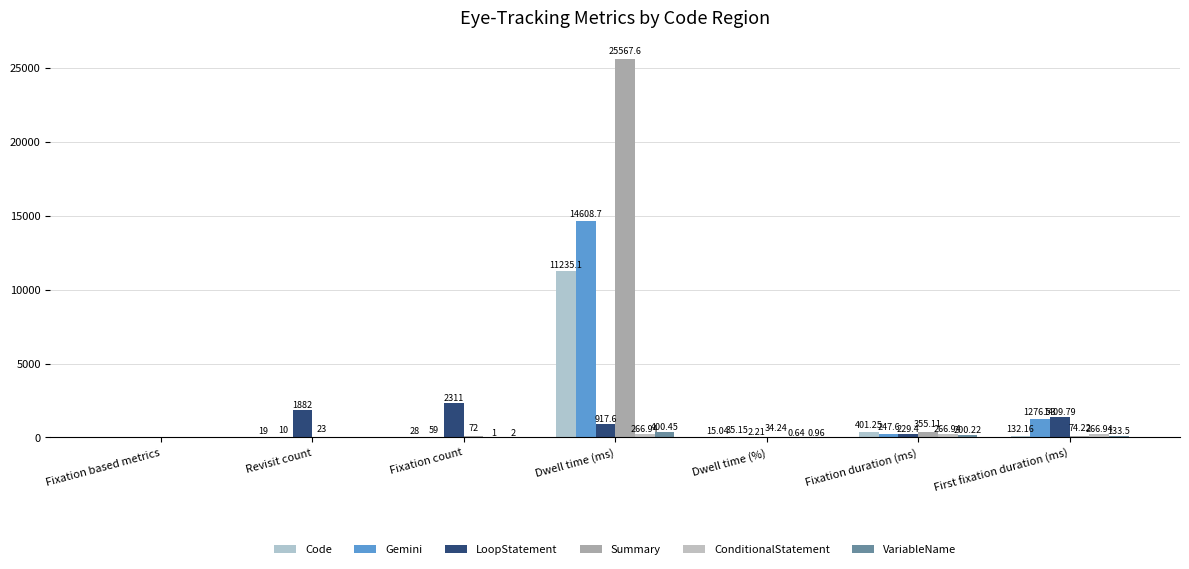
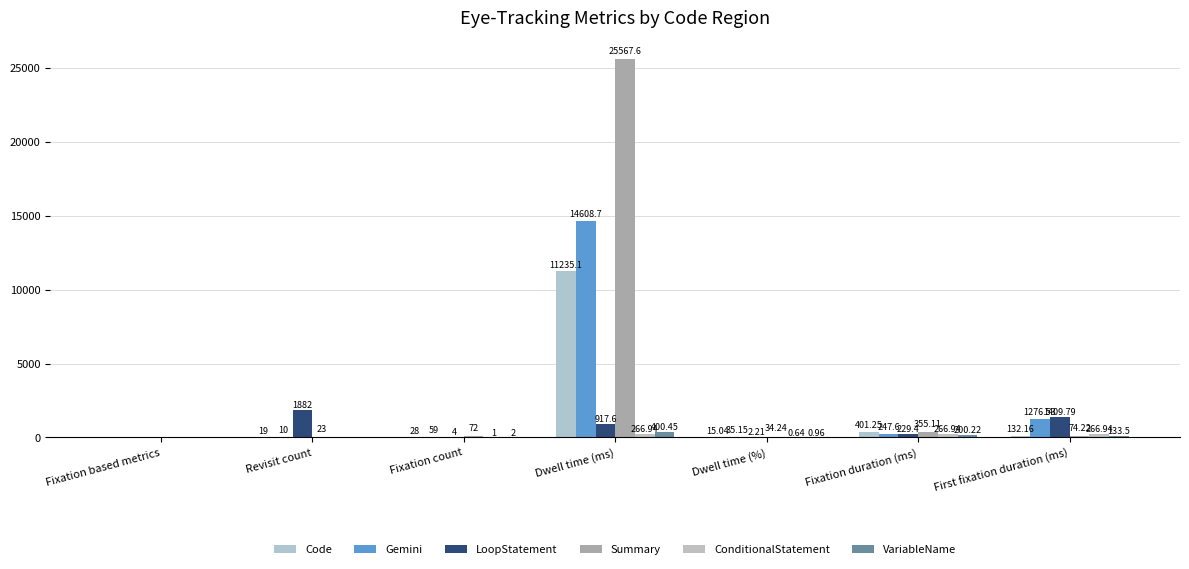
  {
    "LoopStatement": {
      "Revisit count": 1882,
-     "Fixation count": 2311,
+     "Fixation count": 4,
      "Dwell time (ms)": 917.6,
      "Dwell time (%)": 2.21,
      "Fixation duration (ms)": 229.4
    }
  }
